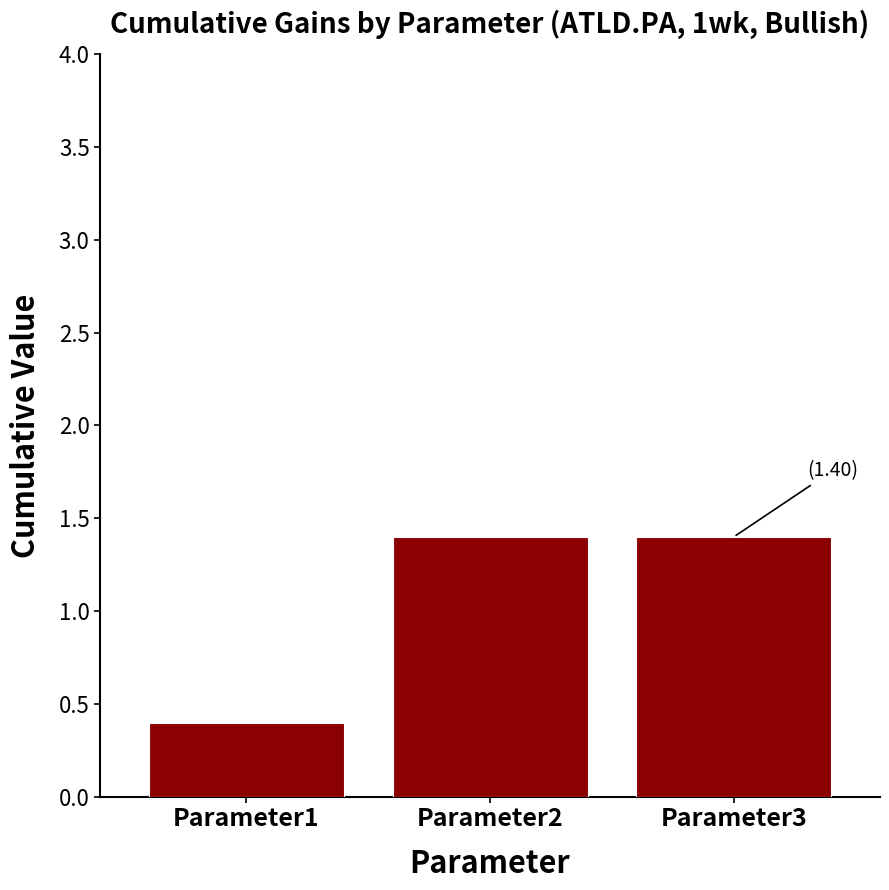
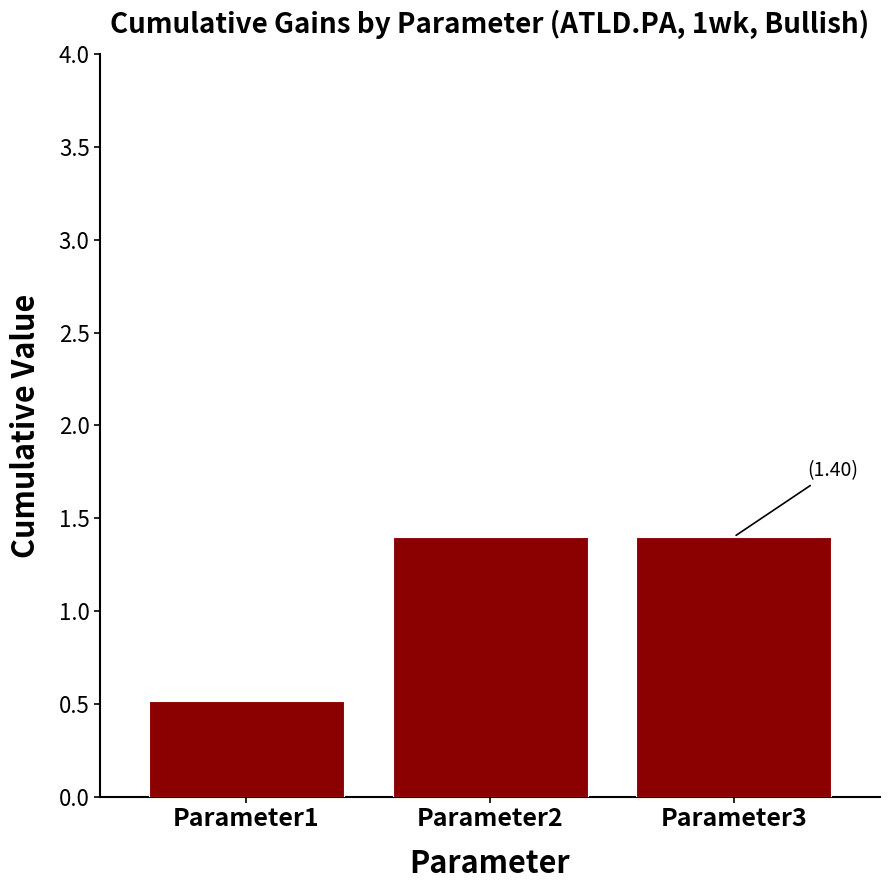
  {
-   "Parameter1": 0.40,
+   "Parameter1": 0.52,
    "Parameter2": 1.40
  }
